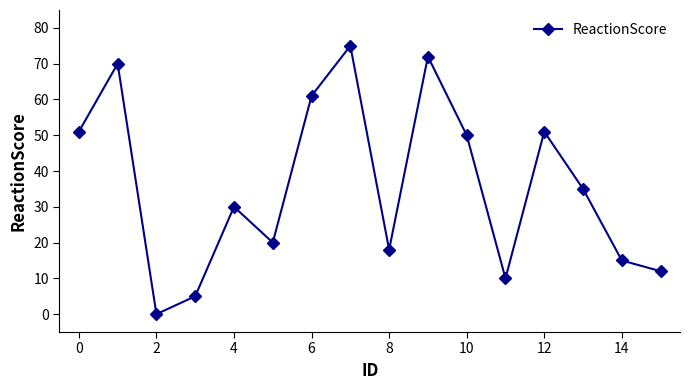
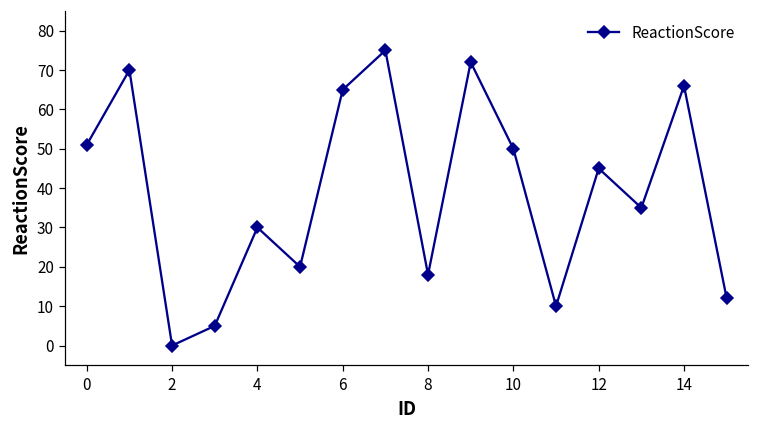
  {
    "0": 51,
    "2": 0,
    "4": 30,
-   "6": 61,
+   "6": 65,
    "8": 18,
    "10": 50,
-   "12": 51,
-   "14": 15
+   "12": 45,
+   "14": 66
  }
